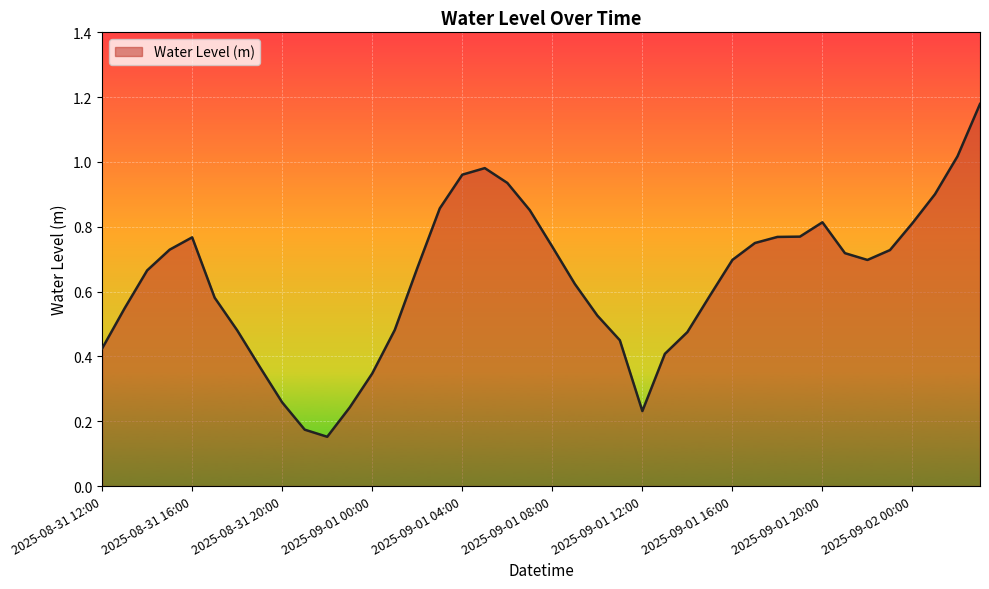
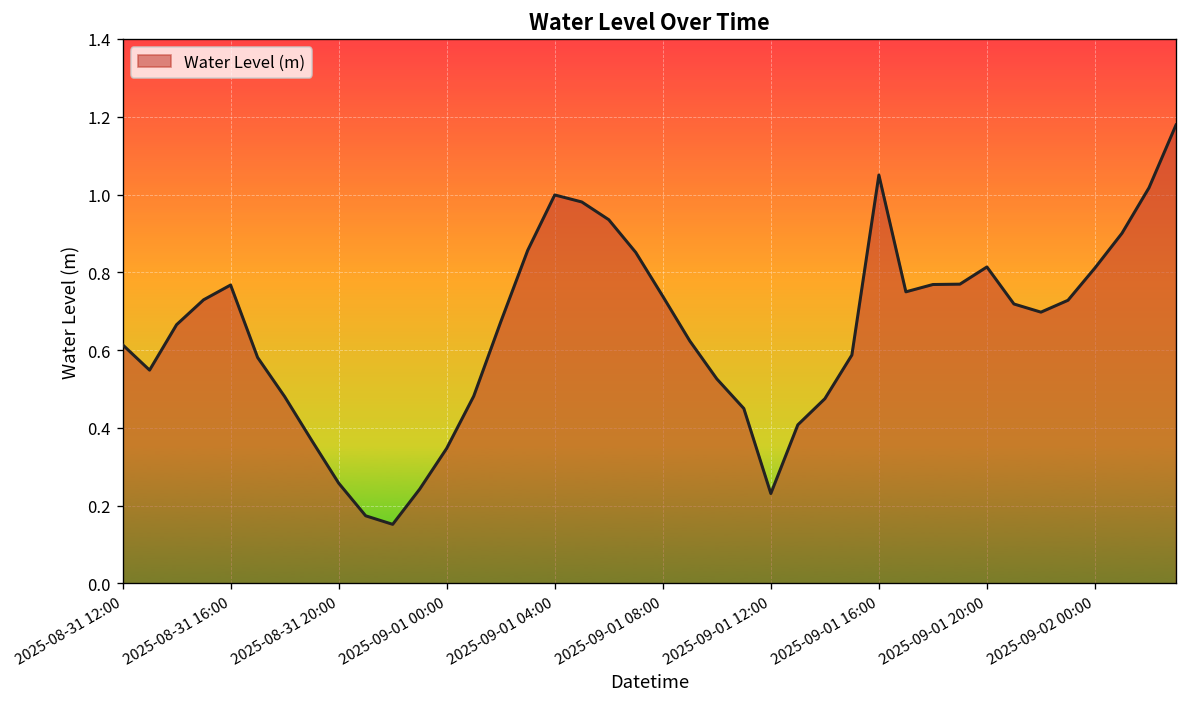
  {
-   "2025-08-31 12:00": 0.42,
+   "2025-08-31 12:00": 0.61,
    "2025-08-31 16:00": 0.77,
    "2025-08-31 20:00": 0.26,
    "2025-09-01 00:00": 0.35,
-   "2025-09-01 04:00": 0.96,
+   "2025-09-01 04:00": 1.00,
    "2025-09-01 08:00": 0.74,
    "2025-09-01 12:00": 0.23,
-   "2025-09-01 16:00": 0.70,
+   "2025-09-01 16:00": 1.05,
    "2025-09-01 20:00": 0.81,
    "2025-09-02 00:00": 0.81
  }
